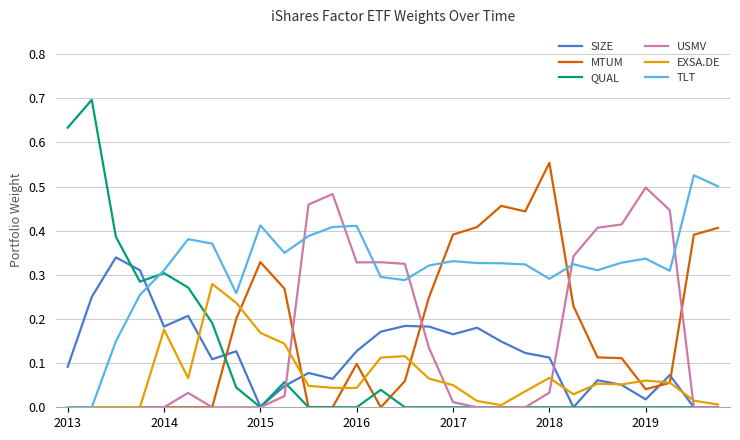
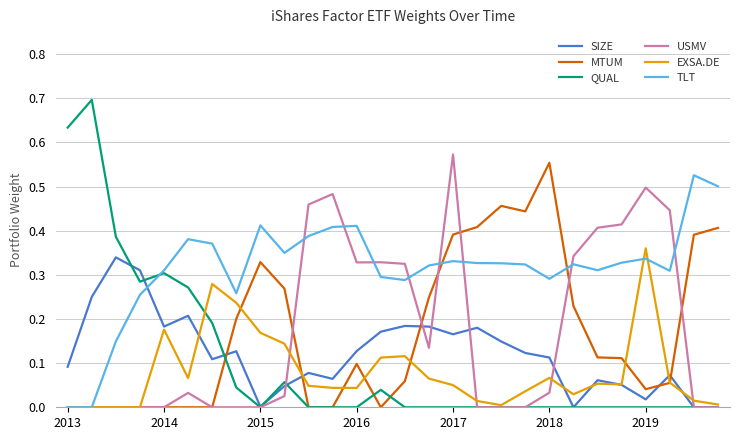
  {
    "SIZE": {
      "2013": 0.09,
      "2014": 0.18,
      "2016": 0.13,
      "2017": 0.17,
      "2018": 0.11,
      "2019": 0.02
    },
    "MTUM": {
      "2015": 0.33,
      "2016": 0.10,
      "2017": 0.39,
      "2018": 0.55,
      "2019": 0.04
    },
    "QUAL": {
      "2013": 0.63,
      "2014": 0.30,
      "2016": 0.00,
      "2017": 0.00,
      "2018": 0.00,
      "2019": 0.00
    },
    "USMV": {
      "2016": 0.33,
-     "2017": 0.01,
+     "2017": 0.57,
      "2018": 0.03,
      "2019": 0.50
    },
    "EXSA.DE": {
      "2014": 0.18,
      "2015": 0.17,
      "2016": 0.04,
      "2017": 0.05,
      "2018": 0.07,
-     "2019": 0.06
+     "2019": 0.36
    },
    "TLT": {
      "2014": 0.31,
      "2015": 0.41,
      "2016": 0.41,
      "2017": 0.33,
      "2018": 0.29,
      "2019": 0.34
    }
  }
